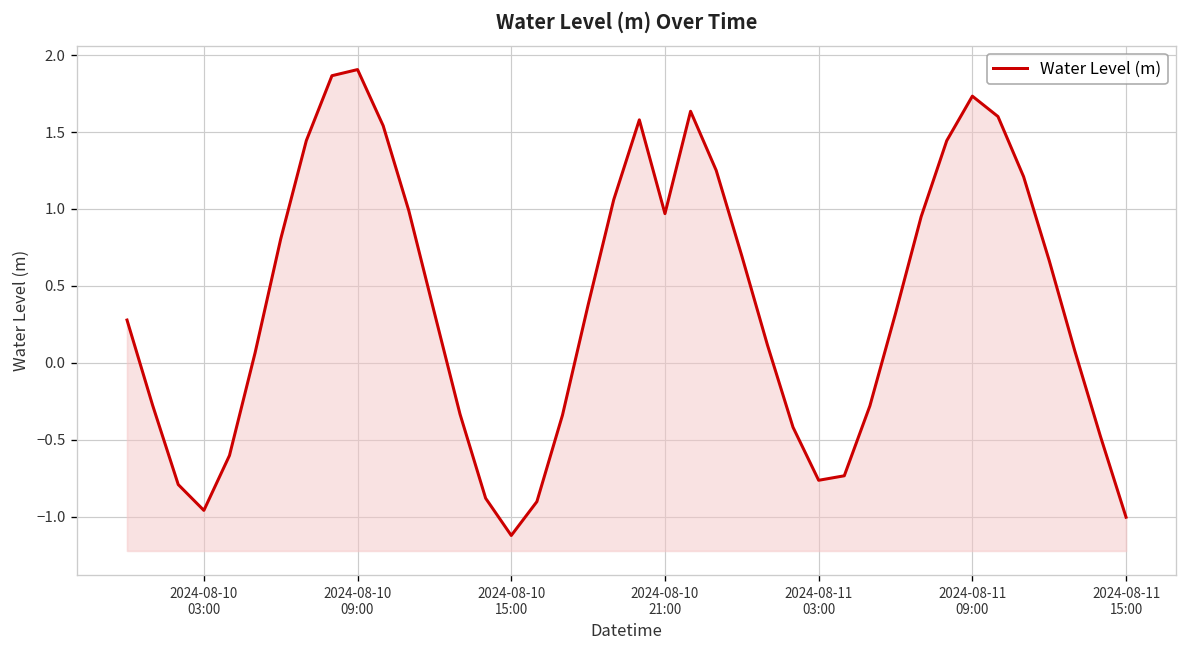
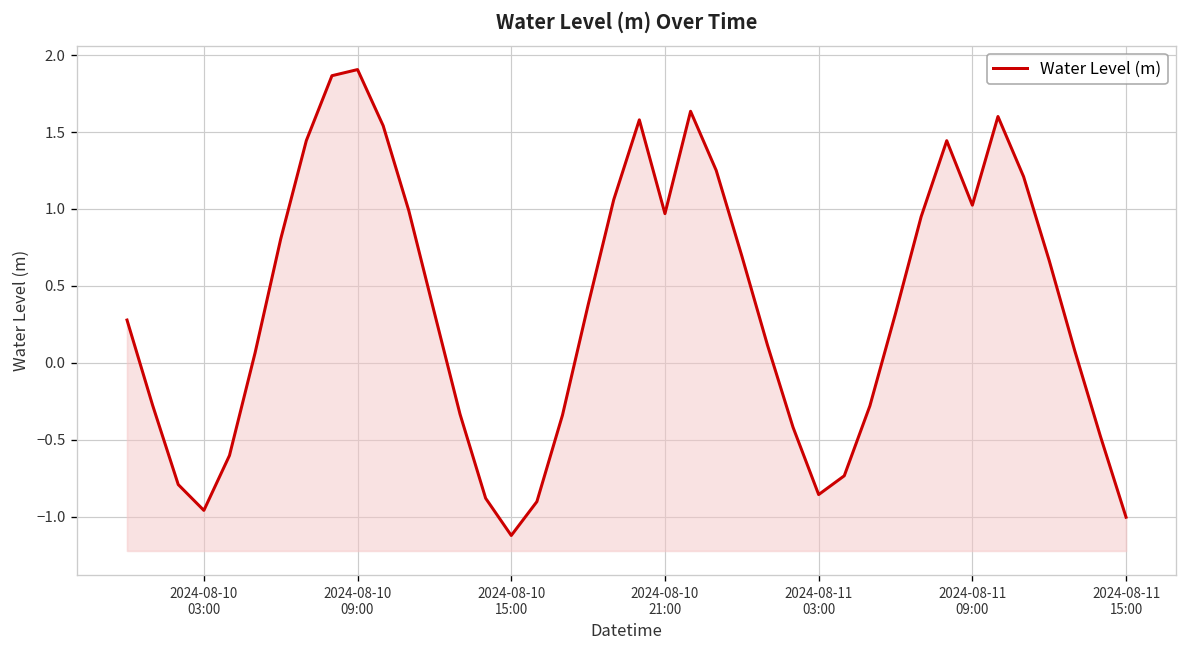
  {
    "2024-08-10 03:00": -0.96,
    "2024-08-10 09:00": 1.91,
    "2024-08-10 15:00": -1.12,
    "2024-08-10 21:00": 0.97,
-   "2024-08-11 03:00": -0.76,
-   "2024-08-11 09:00": 1.73,
+   "2024-08-11 03:00": -0.86,
+   "2024-08-11 09:00": 1.02,
    "2024-08-11 15:00": -1.00
  }
